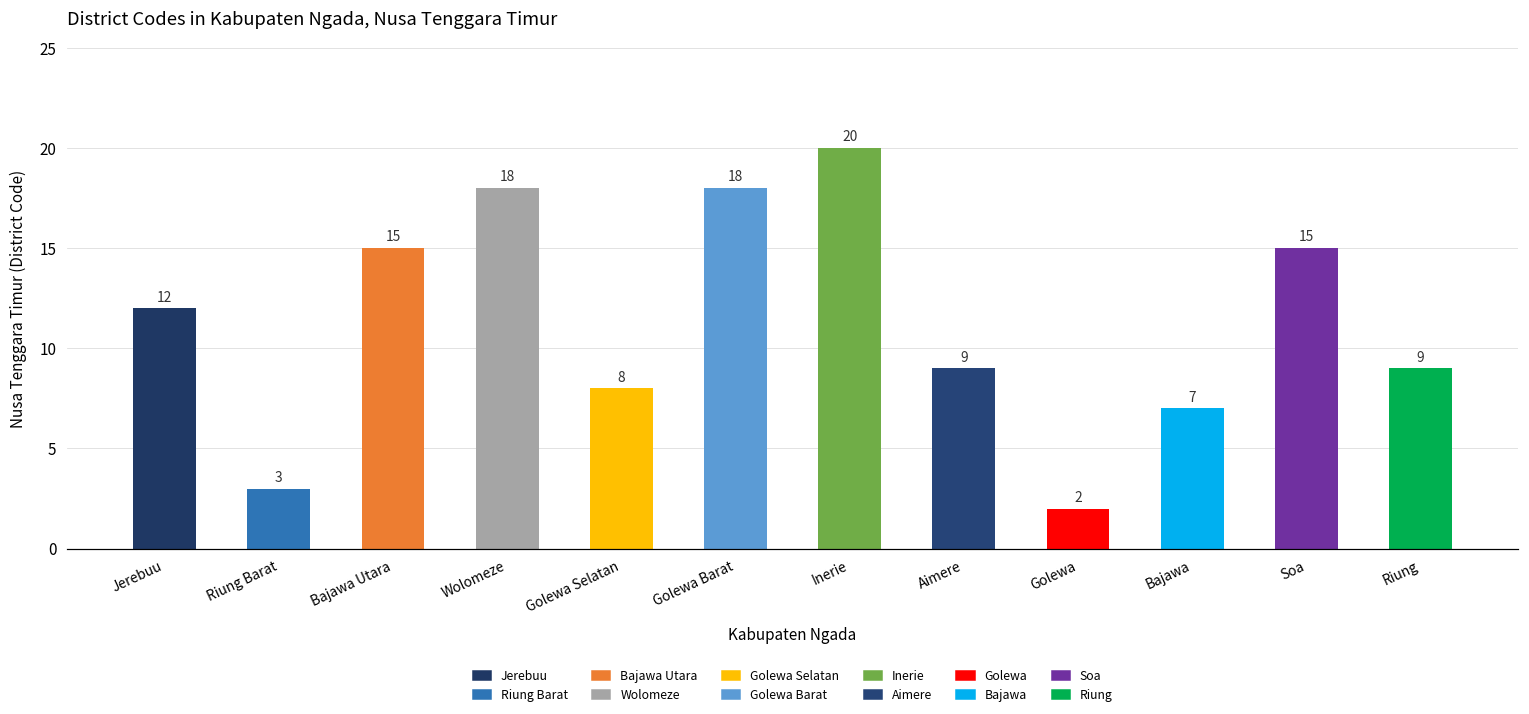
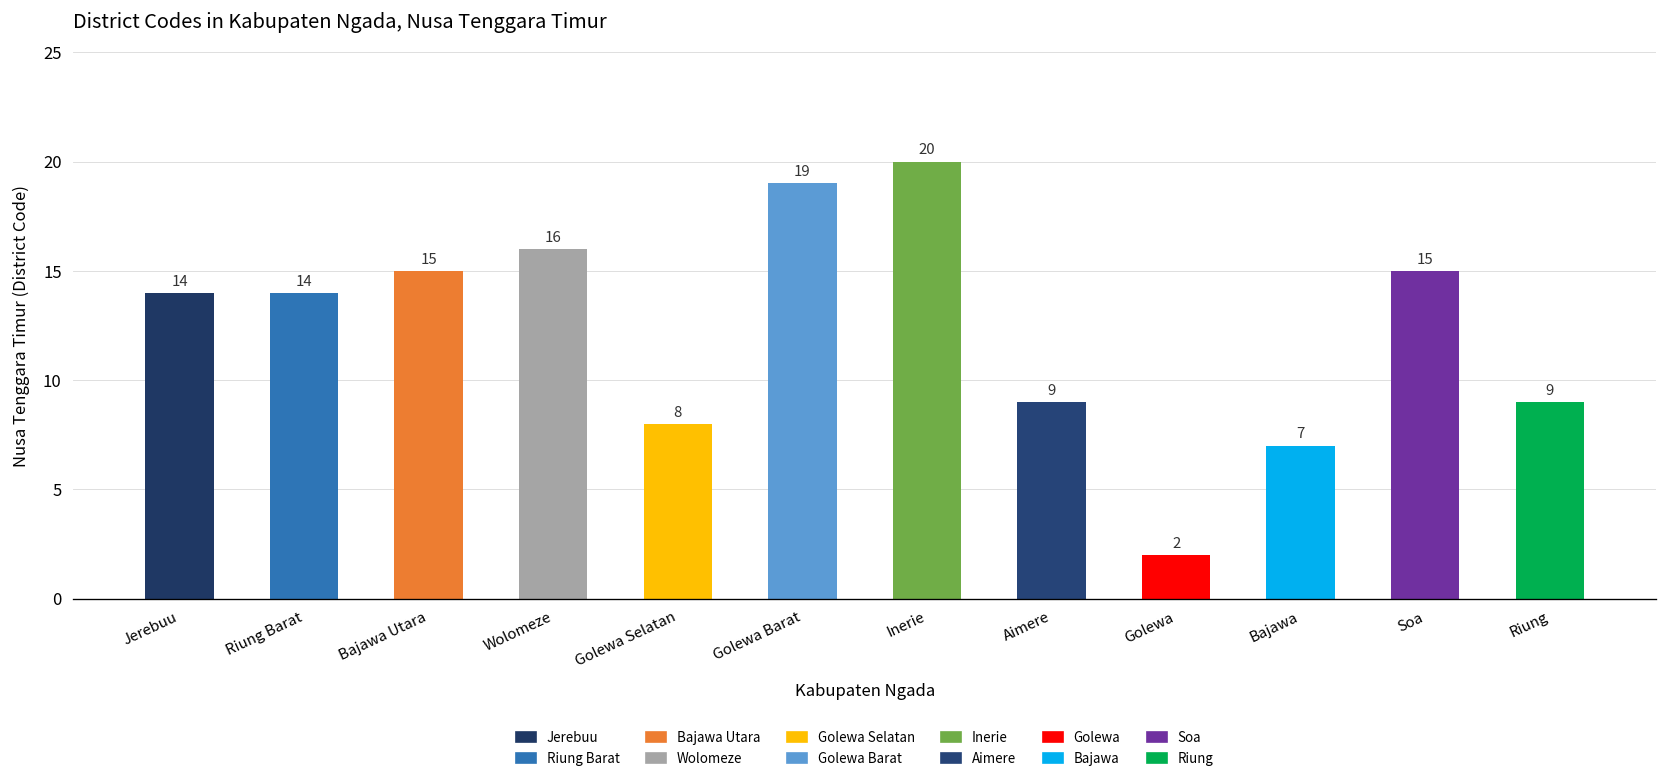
  {
-   "Jerebuu": 12,
-   "Riung Barat": 3,
+   "Jerebuu": 14,
+   "Riung Barat": 14,
    "Bajawa Utara": 15,
-   "Wolomeze": 18,
+   "Wolomeze": 16,
    "Golewa Selatan": 8,
-   "Golewa Barat": 18,
+   "Golewa Barat": 19,
    "Inerie": 20,
    "Aimere": 9,
    "Golewa": 2,
    "Bajawa": 7,
    "Soa": 15,
    "Riung": 9
  }
